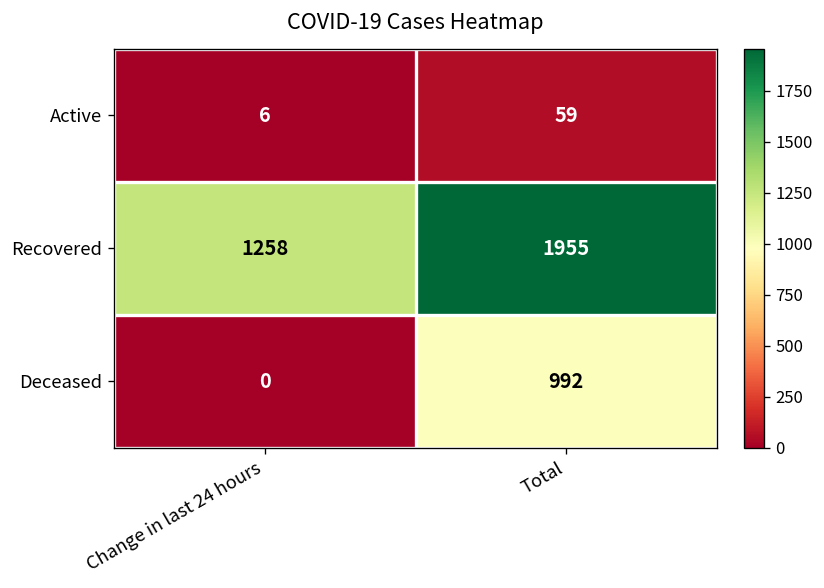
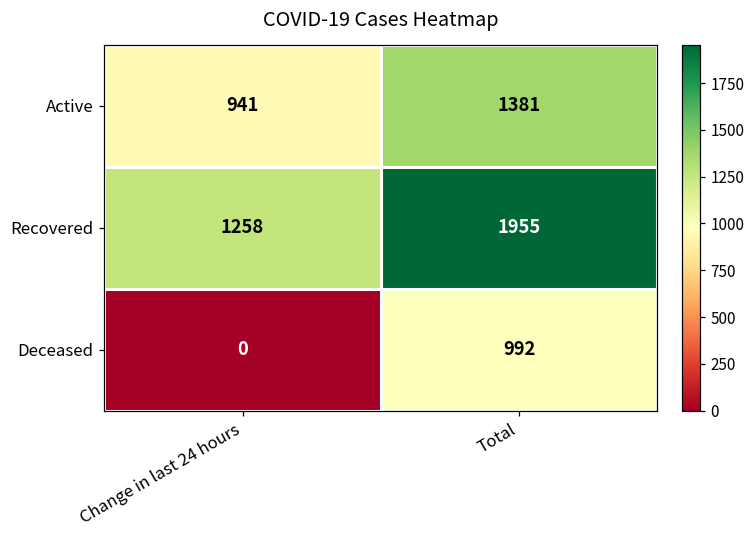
  {
    "Active": {
-     "Change in last 24 hours": 6,
-     "Total": 59
+     "Change in last 24 hours": 941,
+     "Total": 1381
    },
    "Recovered": {
      "Change in last 24 hours": 1258,
      "Total": 1955
    },
    "Deceased": {
      "Change in last 24 hours": 0,
      "Total": 992
    }
  }
